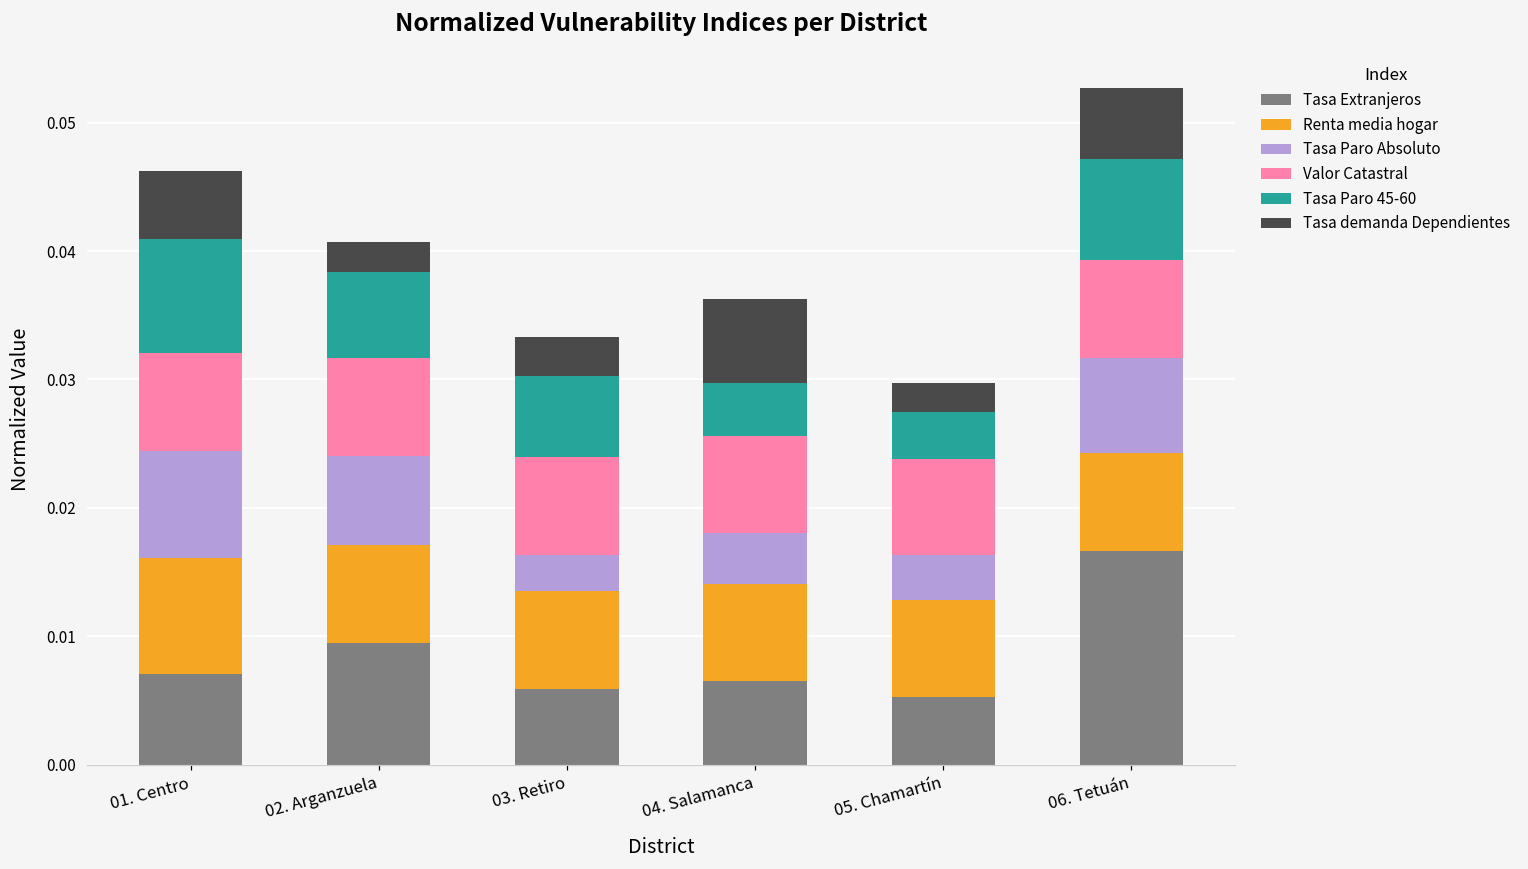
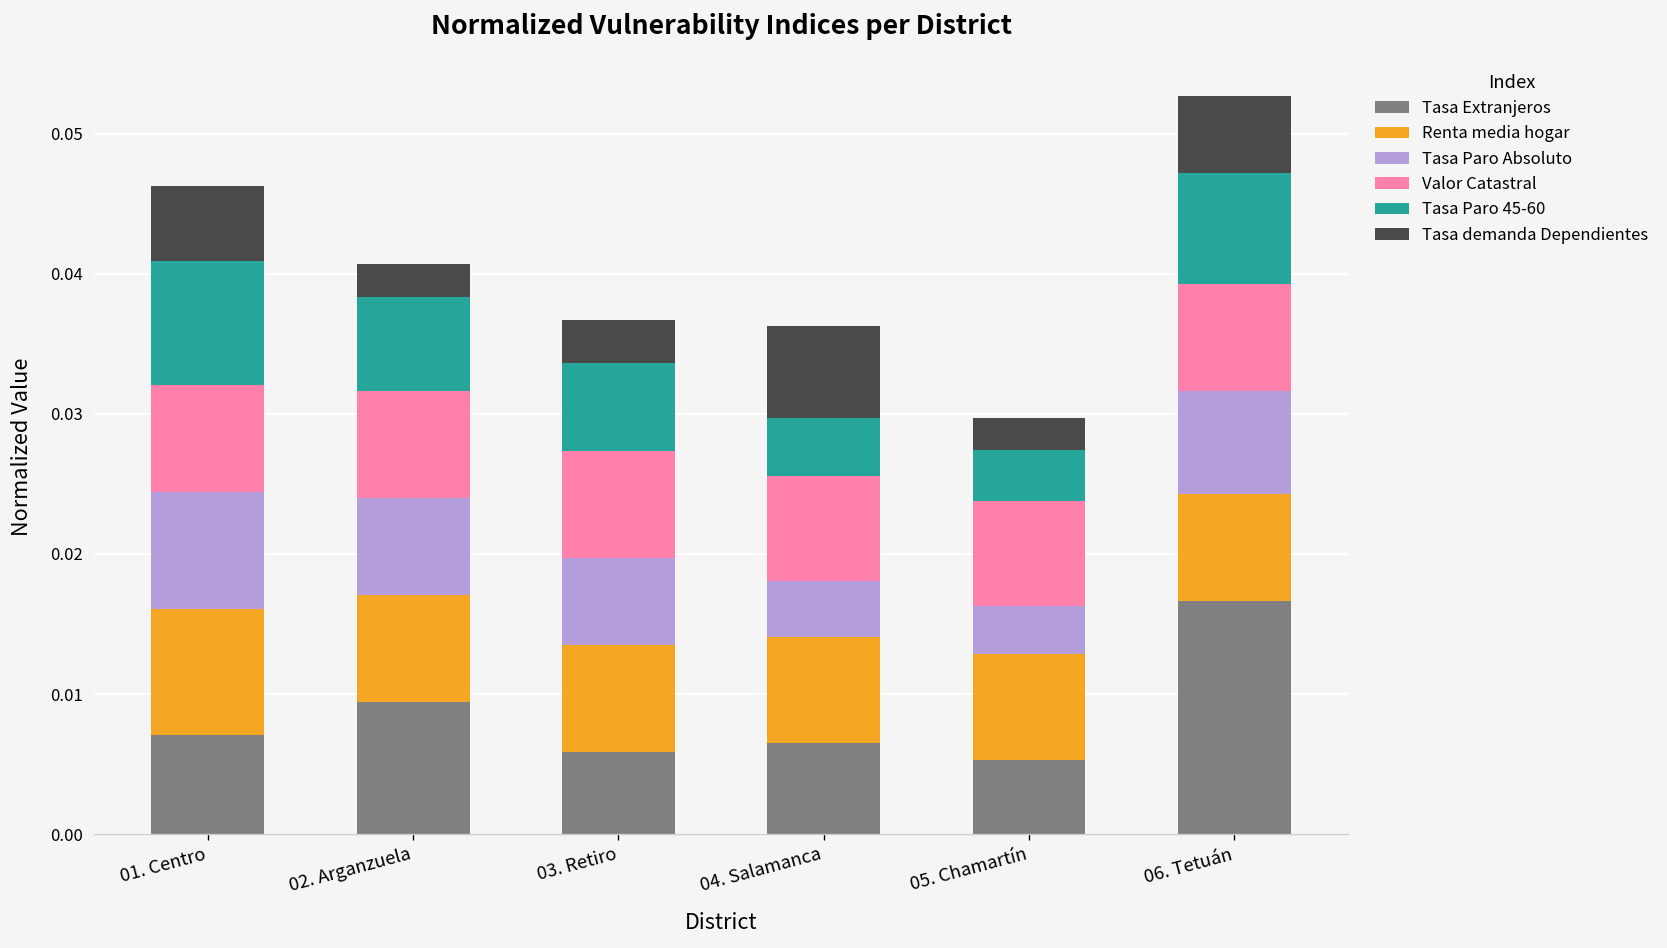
  {
    "Tasa Extranjeros": {
      "01. Centro": 0.0071,
      "02. Arganzuela": 0.0095,
      "03. Retiro": 0.0059,
      "04. Salamanca": 0.0065,
      "05. Chamartín": 0.0053,
      "06. Tetuán": 0.0166
    },
    "Renta media hogar": {
      "01. Centro": 0.0090,
      "02. Arganzuela": 0.0076,
      "03. Retiro": 0.0076,
      "04. Salamanca": 0.0076,
      "05. Chamartín": 0.0075,
      "06. Tetuán": 0.0076
    },
    "Tasa Paro Absoluto": {
      "01. Centro": 0.0083,
      "02. Arganzuela": 0.0069,
-     "03. Retiro": 0.0028,
+     "03. Retiro": 0.0062,
      "04. Salamanca": 0.0040,
      "05. Chamartín": 0.0035,
      "06. Tetuán": 0.0074
    },
    "Valor Catastral": {
      "01. Centro": 0.0076,
      "02. Arganzuela": 0.0076,
      "03. Retiro": 0.0076,
      "04. Salamanca": 0.0075,
      "05. Chamartín": 0.0075,
      "06. Tetuán": 0.0076
    },
    "Tasa Paro 45-60": {
      "01. Centro": 0.0089,
      "02. Arganzuela": 0.0067,
      "03. Retiro": 0.0063,
      "04. Salamanca": 0.0041,
      "05. Chamartín": 0.0036,
      "06. Tetuán": 0.0079
    },
    "Tasa demanda Dependientes": {
      "01. Centro": 0.0053,
      "02. Arganzuela": 0.0024,
      "03. Retiro": 0.0031,
      "04. Salamanca": 0.0066,
      "05. Chamartín": 0.0023,
      "06. Tetuán": 0.0055
    }
  }
